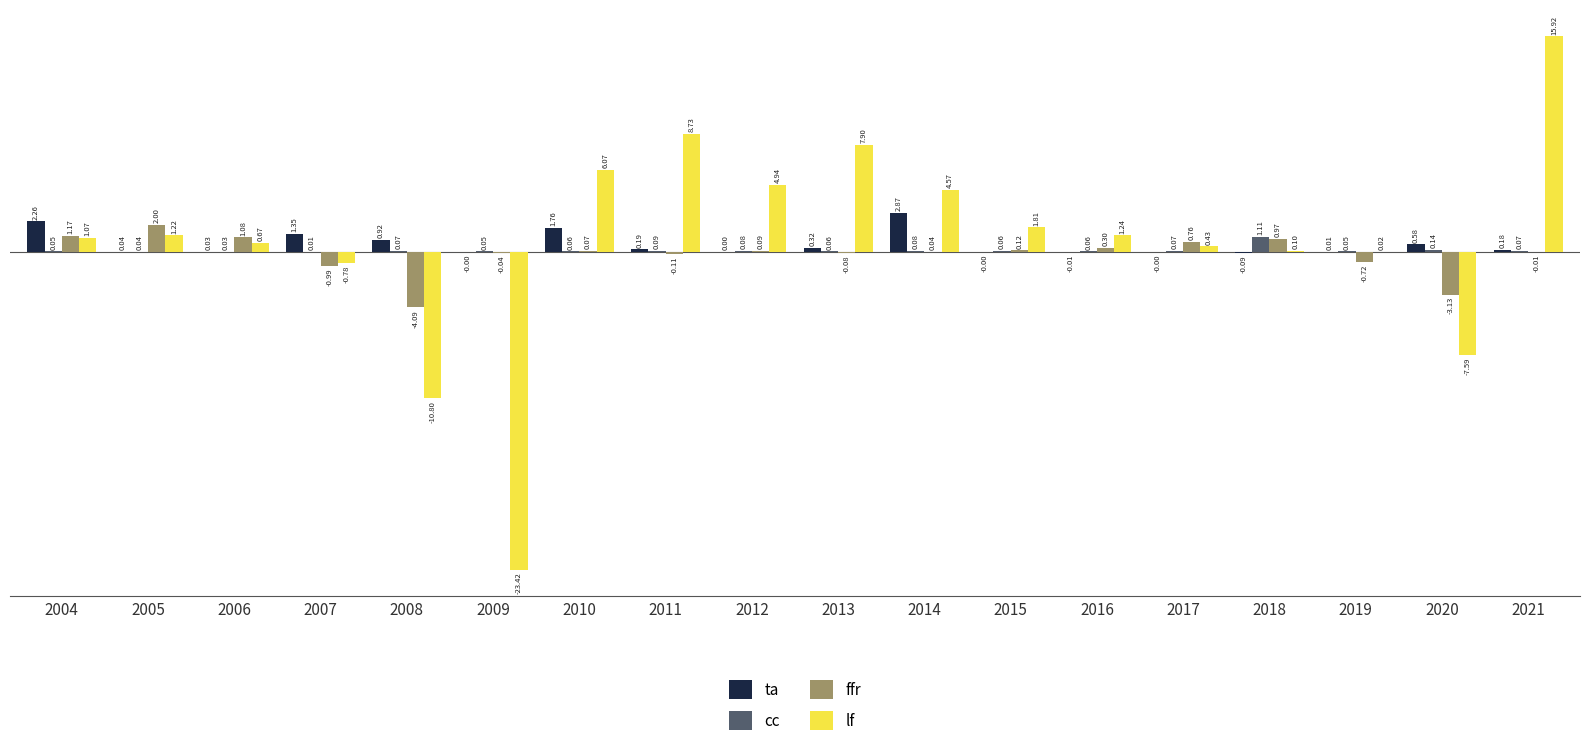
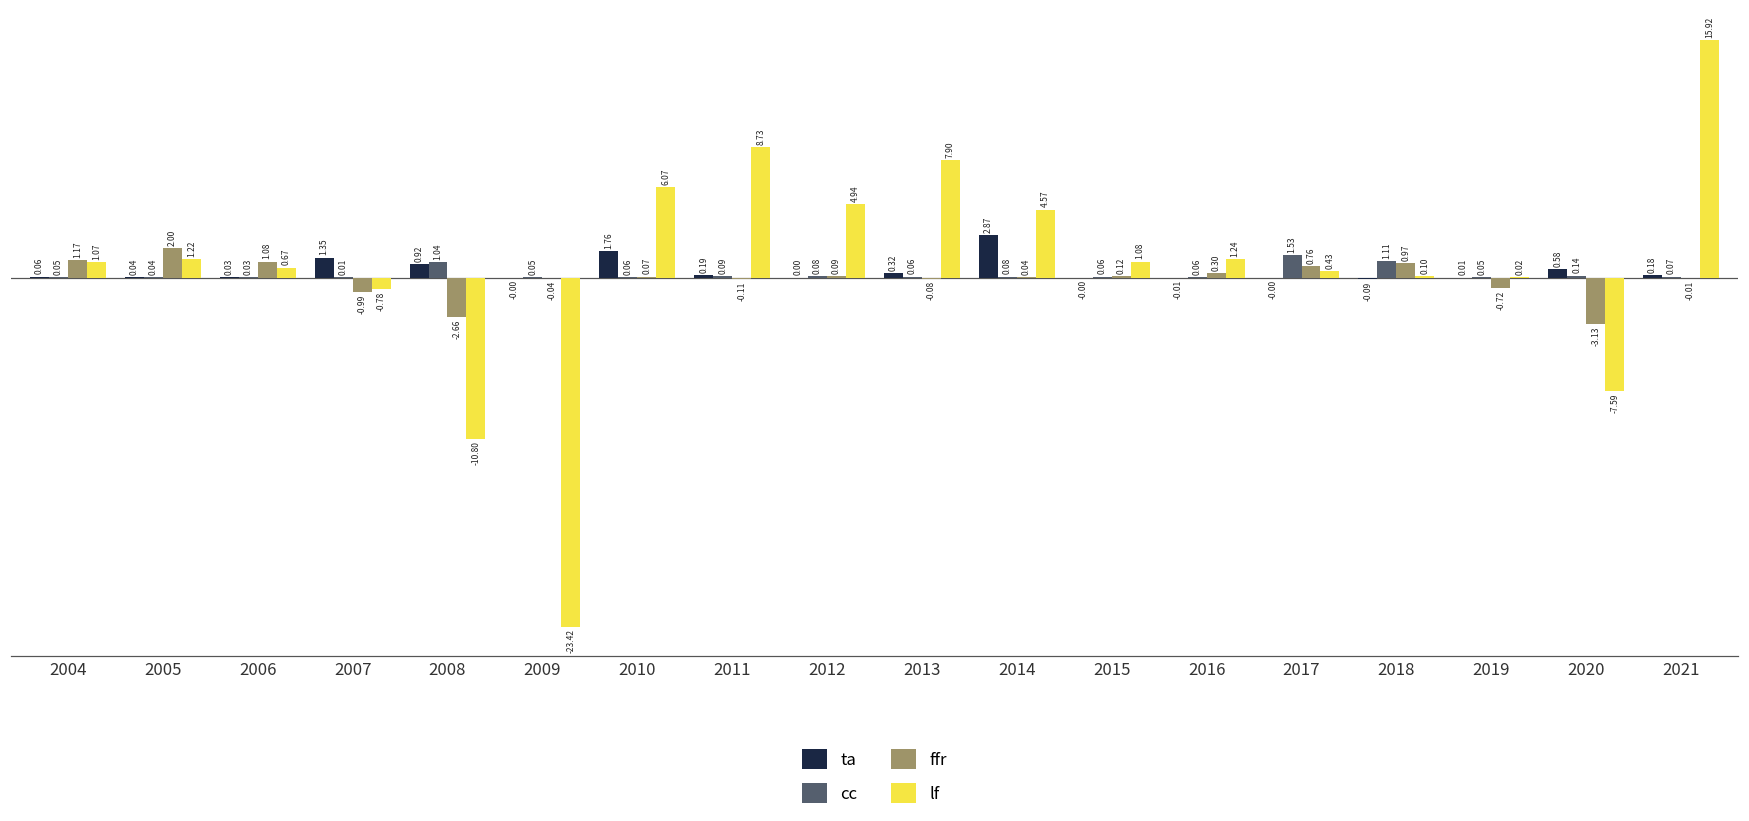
  {
    "ta": {
-     "2004": 2.26,
+     "2004": 0.06,
      "2005": 0.04,
      "2006": 0.03,
      "2007": 1.35,
      "2008": 0.92,
      "2009": -0.00,
      "2010": 1.76,
      "2011": 0.19,
      "2012": 0.00,
      "2013": 0.32,
      "2014": 2.87,
      "2015": -0.00,
      "2016": -0.01,
      "2017": -0.00,
      "2018": -0.09,
      "2019": 0.01,
      "2020": 0.58,
      "2021": 0.18
    },
    "cc": {
      "2004": 0.05,
      "2005": 0.04,
      "2006": 0.03,
      "2007": 0.01,
-     "2008": 0.07,
+     "2008": 1.04,
      "2009": 0.05,
      "2010": 0.06,
      "2011": 0.09,
      "2012": 0.08,
      "2013": 0.06,
      "2014": 0.08,
      "2015": 0.06,
      "2016": 0.06,
-     "2017": 0.07,
+     "2017": 1.53,
      "2018": 1.11,
      "2019": 0.05,
      "2020": 0.14,
      "2021": 0.07
    },
    "ffr": {
      "2004": 1.17,
      "2005": 2.00,
      "2006": 1.08,
      "2007": -0.99,
-     "2008": -4.09,
+     "2008": -2.66,
      "2009": -0.04,
      "2010": 0.07,
      "2011": -0.11,
      "2012": 0.09,
      "2013": -0.08,
      "2014": 0.04,
      "2015": 0.12,
      "2016": 0.30,
      "2017": 0.76,
      "2018": 0.97,
      "2019": -0.72,
      "2020": -3.13,
      "2021": -0.01
    },
    "lf": {
      "2004": 1.07,
      "2005": 1.22,
      "2006": 0.67,
      "2007": -0.78,
      "2008": -10.80,
      "2009": -23.42,
      "2010": 6.07,
      "2011": 8.73,
      "2012": 4.94,
      "2013": 7.90,
      "2014": 4.57,
-     "2015": 1.81,
+     "2015": 1.08,
      "2016": 1.24,
      "2017": 0.43,
      "2018": 0.10,
      "2019": 0.02,
      "2020": -7.59,
      "2021": 15.92
    }
  }
